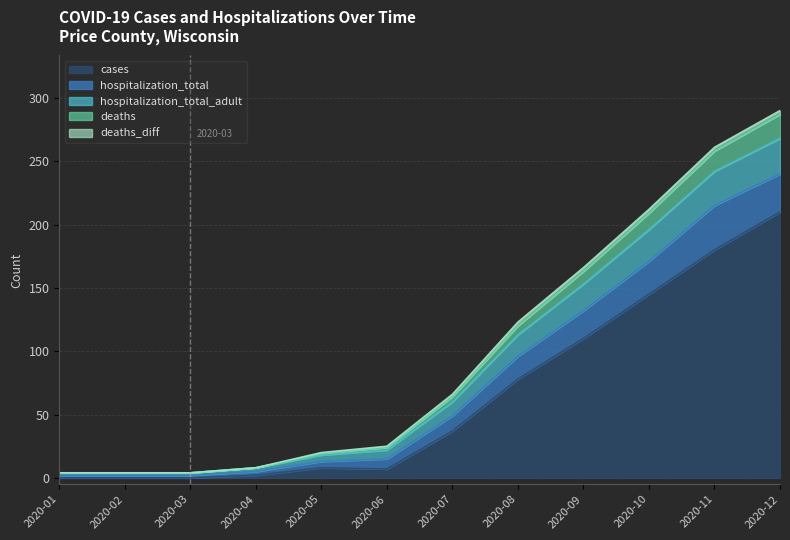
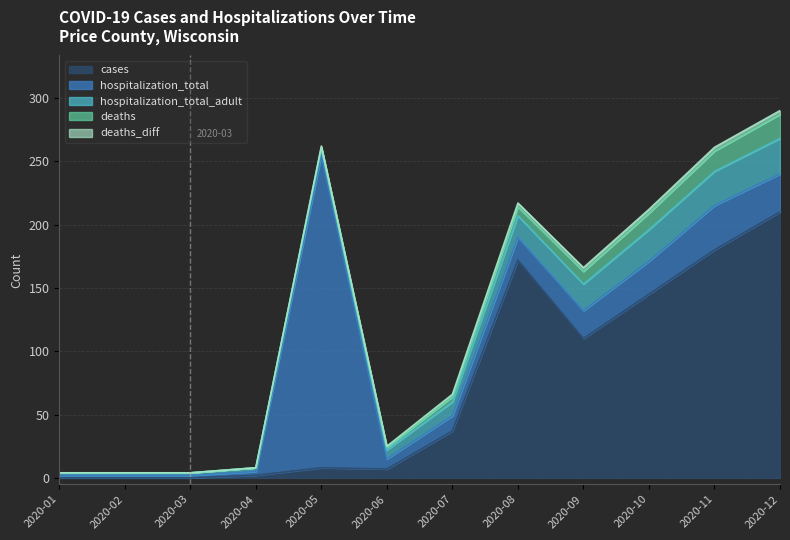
  {
    "cases": {
      "2020-01": 0,
      "2020-02": 0,
      "2020-03": 0,
      "2020-04": 2,
      "2020-05": 8,
      "2020-06": 7,
      "2020-07": 37,
-     "2020-08": 78,
+     "2020-08": 172,
      "2020-09": 110,
      "2020-10": 145,
      "2020-11": 180,
      "2020-12": 210
    },
    "hospitalization_total": {
      "2020-04": 3,
-     "2020-05": 5,
+     "2020-05": 247,
      "2020-06": 8,
      "2020-07": 12,
      "2020-08": 18,
      "2020-09": 22,
      "2020-10": 26,
      "2020-11": 35,
      "2020-12": 30
    },
    "deaths_diff": {
      "2020-08": 3,
      "2020-09": 3,
      "2020-10": 3,
      "2020-11": 3,
      "2020-12": 3
    }
  }
